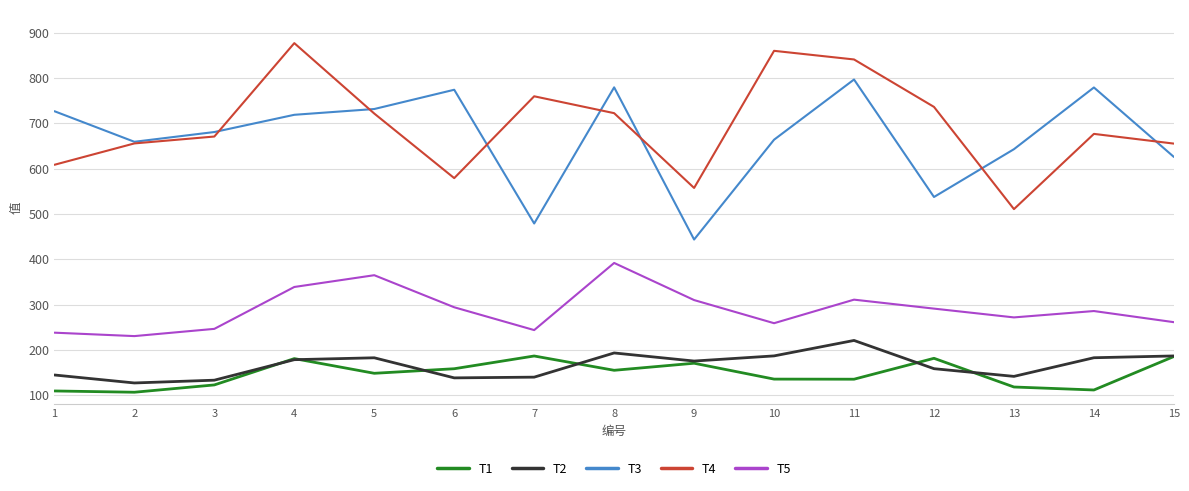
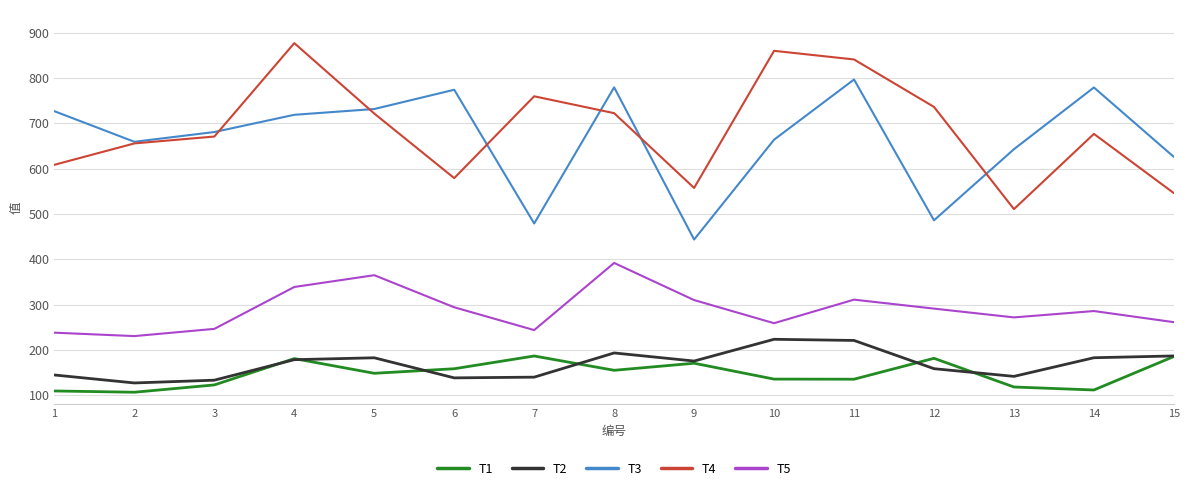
  {
    "T1": {
      "1": 110,
      "2": 110,
      "3": 120,
      "5": 150,
      "6": 160,
      "7": 190,
      "8": 160,
      "10": 140,
      "11": 140,
      "12": 180,
      "13": 120,
      "14": 110
    },
    "T2": {
      "1": 140,
      "2": 130,
      "3": 130,
      "5": 180,
      "6": 140,
      "7": 140,
      "8": 190,
-     "10": 190,
+     "10": 220,
      "11": 220,
      "12": 160,
      "13": 140,
      "14": 180
    },
    "T3": {
      "1": 730,
      "3": 680,
      "4": 720,
      "5": 730,
      "6": 770,
      "7": 480,
      "8": 780,
      "9": 440,
      "10": 660,
      "11": 800,
-     "12": 540,
+     "12": 490,
      "13": 640,
      "14": 780,
      "15": 630
    },
    "T4": {
      "1": 610,
      "3": 670,
      "4": 880,
      "5": 720,
      "6": 580,
      "7": 760,
      "8": 720,
      "9": 560,
      "10": 860,
      "11": 840,
      "12": 740,
      "13": 510,
      "14": 680,
-     "15": 660
+     "15": 550
    },
    "T5": {
      "1": 240,
      "2": 230,
      "3": 250,
      "4": 340,
      "5": 360,
      "6": 290,
      "7": 240,
      "8": 390,
      "9": 310,
      "10": 260,
      "11": 310,
      "12": 290,
      "13": 270,
      "14": 290,
      "15": 260
    }
  }
